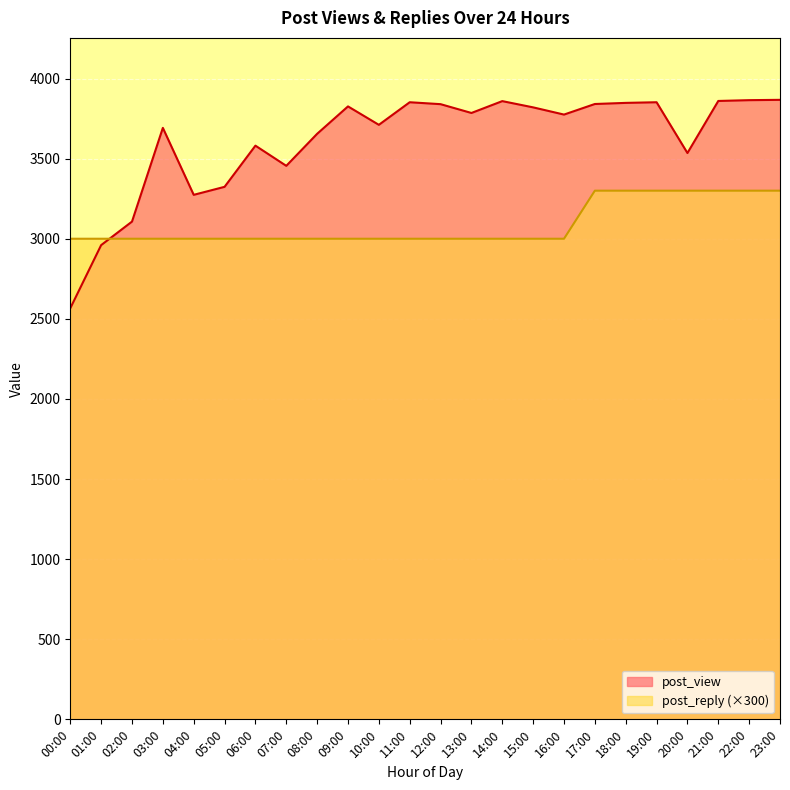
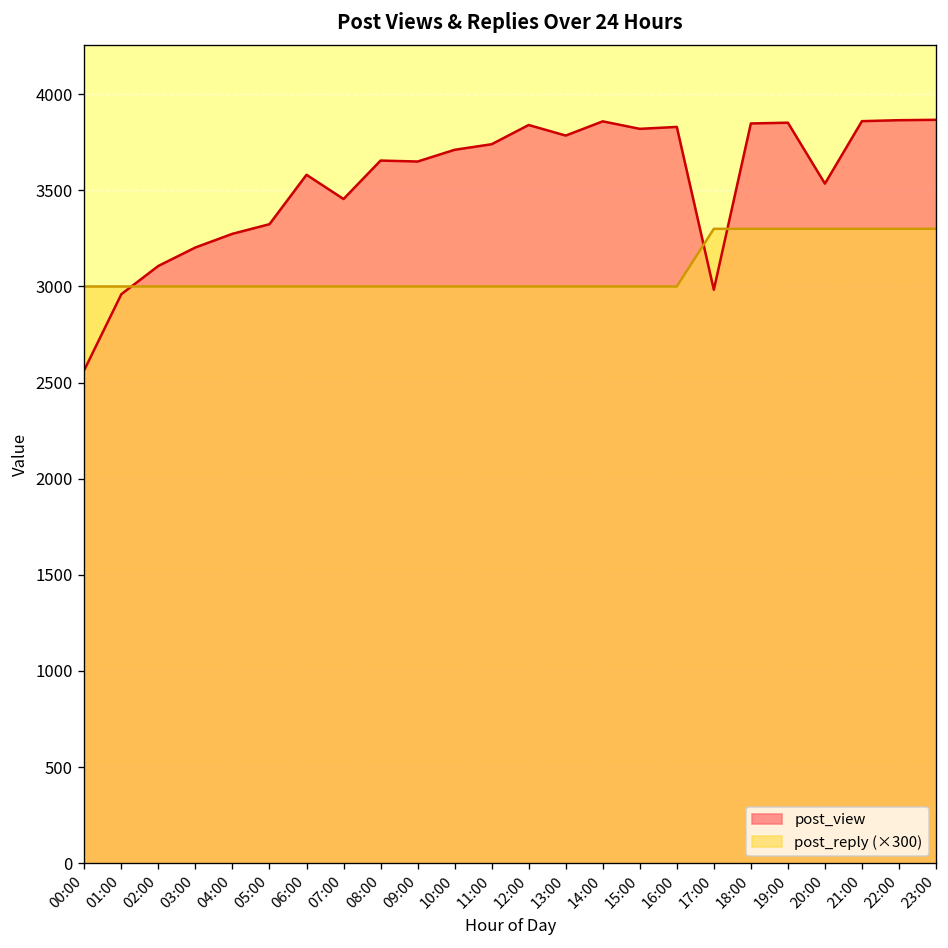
  {
    "post_view": {
      "00:00": 2570,
      "01:00": 2960,
      "02:00": 3110,
-     "03:00": 3690,
+     "03:00": 3200,
      "04:00": 3270,
      "05:00": 3320,
      "06:00": 3580,
      "07:00": 3460,
      "08:00": 3660,
-     "09:00": 3830,
+     "09:00": 3650,
      "10:00": 3710,
-     "11:00": 3850,
+     "11:00": 3740,
      "12:00": 3840,
      "13:00": 3790,
      "14:00": 3860,
      "15:00": 3820,
-     "16:00": 3780,
-     "17:00": 3840,
+     "16:00": 3830,
+     "17:00": 2980,
      "18:00": 3850,
      "19:00": 3850,
      "20:00": 3540,
      "21:00": 3860,
      "22:00": 3870,
      "23:00": 3870
    },
    "post_reply (×300)": {
      "00:00": 3000,
      "01:00": 3000,
      "02:00": 3000,
      "03:00": 3000,
      "04:00": 3000,
      "05:00": 3000,
      "06:00": 3000,
      "07:00": 3000,
      "08:00": 3000,
      "09:00": 3000,
      "10:00": 3000,
      "11:00": 3000,
      "12:00": 3000,
      "13:00": 3000,
      "14:00": 3000,
      "15:00": 3000,
      "16:00": 3000,
      "17:00": 3300,
      "18:00": 3300,
      "19:00": 3300,
      "20:00": 3300,
      "21:00": 3300,
      "22:00": 3300,
      "23:00": 3300
    }
  }
